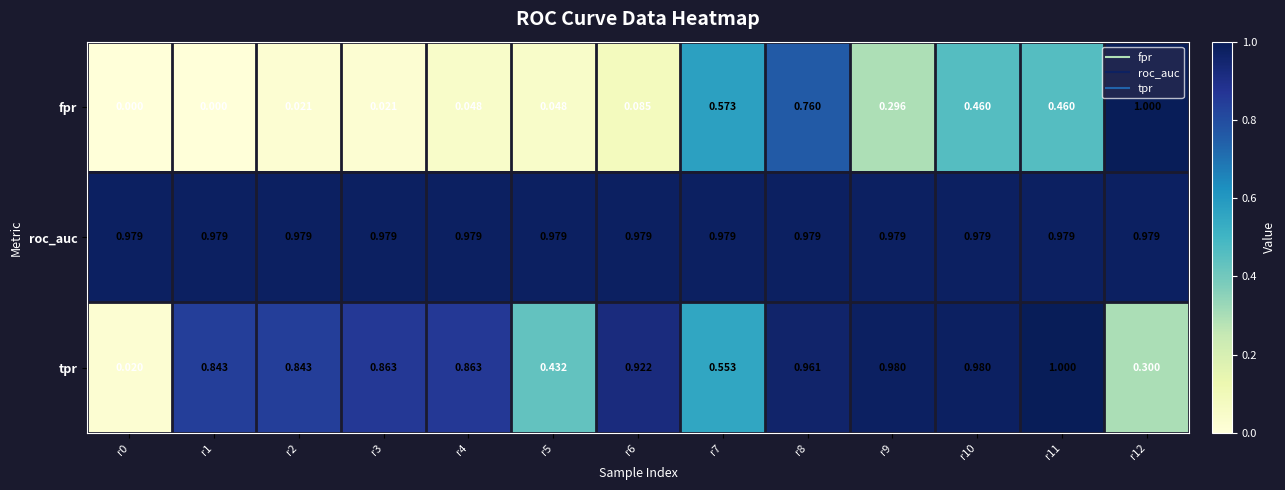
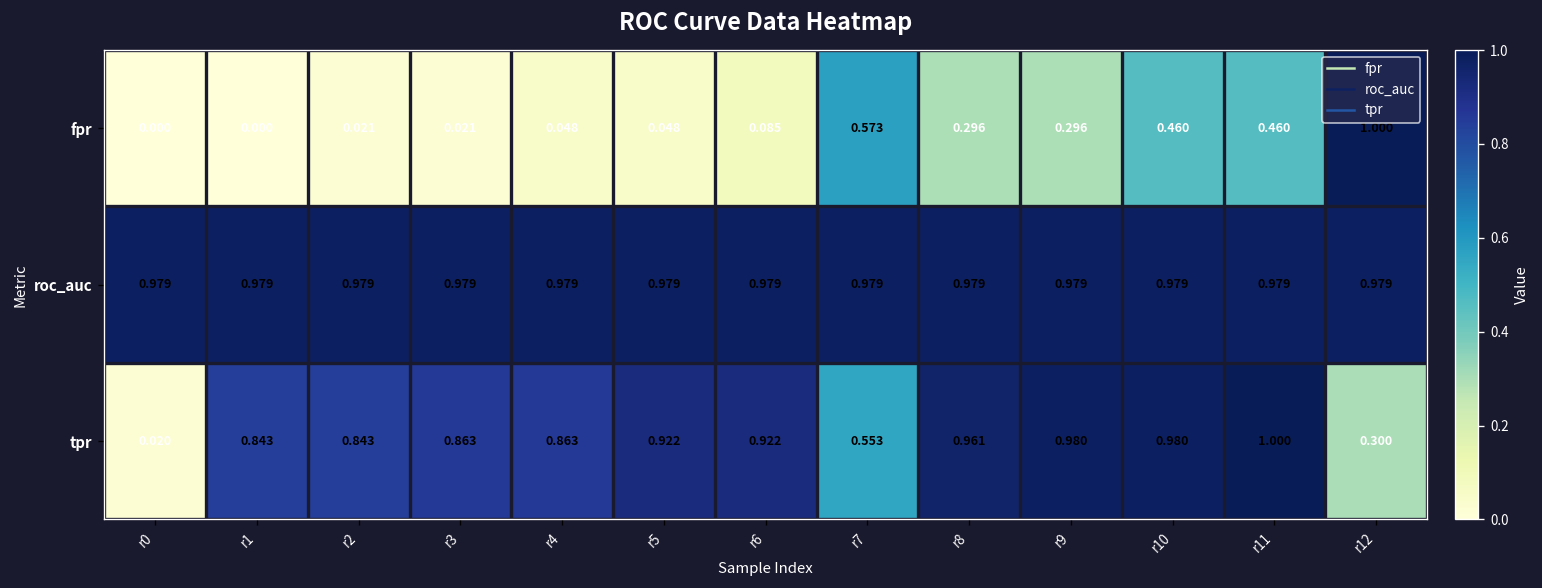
  {
    "fpr": {
      "r4": 0.048,
      "r5": 0.048,
      "r6": 0.085,
      "r7": 0.573,
-     "r8": 0.760,
+     "r8": 0.296,
      "r9": 0.296,
      "r10": 0.460,
      "r11": 0.460,
      "r12": 1.000
    },
    "roc_auc": {
      "r0": 0.979,
      "r1": 0.979,
      "r2": 0.979,
      "r3": 0.979,
      "r4": 0.979,
      "r5": 0.979,
      "r6": 0.979,
      "r7": 0.979,
      "r8": 0.979,
      "r9": 0.979,
      "r10": 0.979,
      "r11": 0.979,
      "r12": 0.979
    },
    "tpr": {
      "r1": 0.843,
      "r2": 0.843,
      "r3": 0.863,
      "r4": 0.863,
-     "r5": 0.432,
+     "r5": 0.922,
      "r6": 0.922,
      "r7": 0.553,
      "r8": 0.961,
      "r9": 0.980,
      "r10": 0.980,
      "r11": 1.000,
      "r12": 0.300
    }
  }
